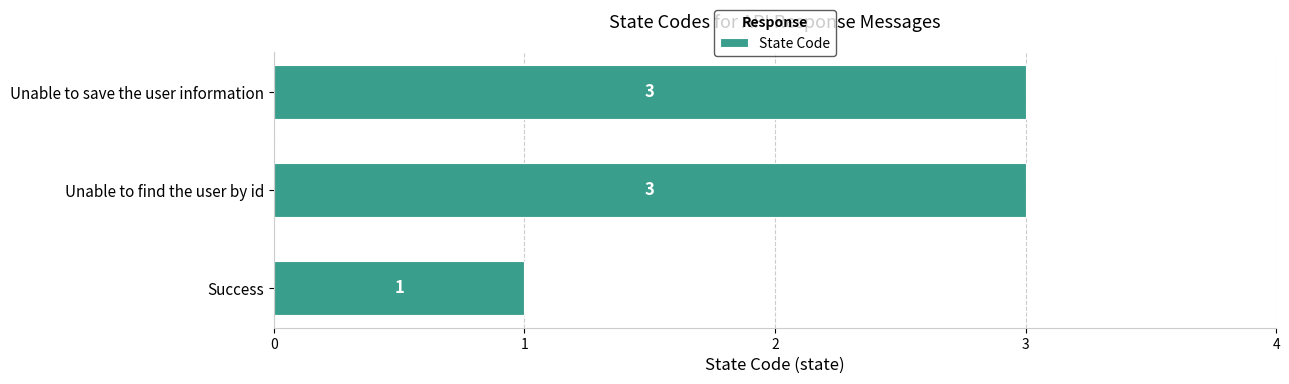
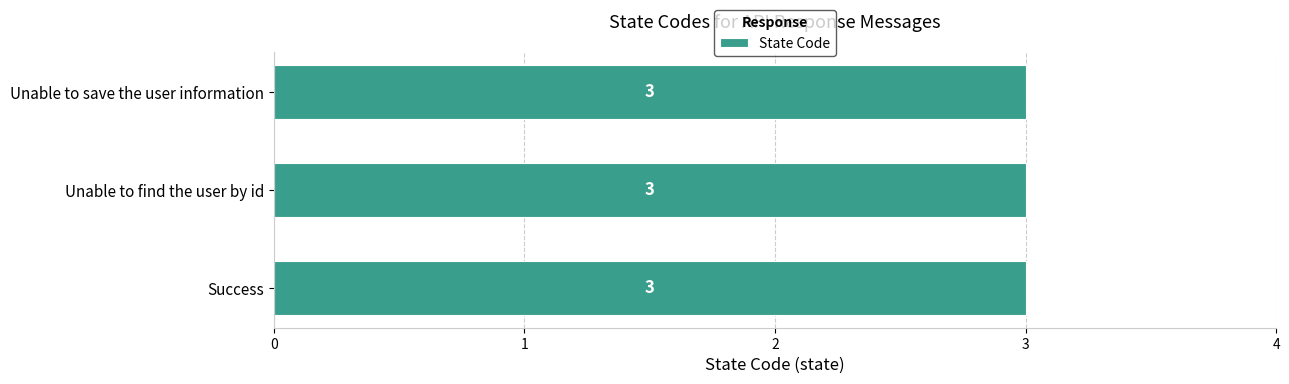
  {
    "Unable to save the user information": 3,
    "Unable to find the user by id": 3,
-   "Success": 1
+   "Success": 3
  }
